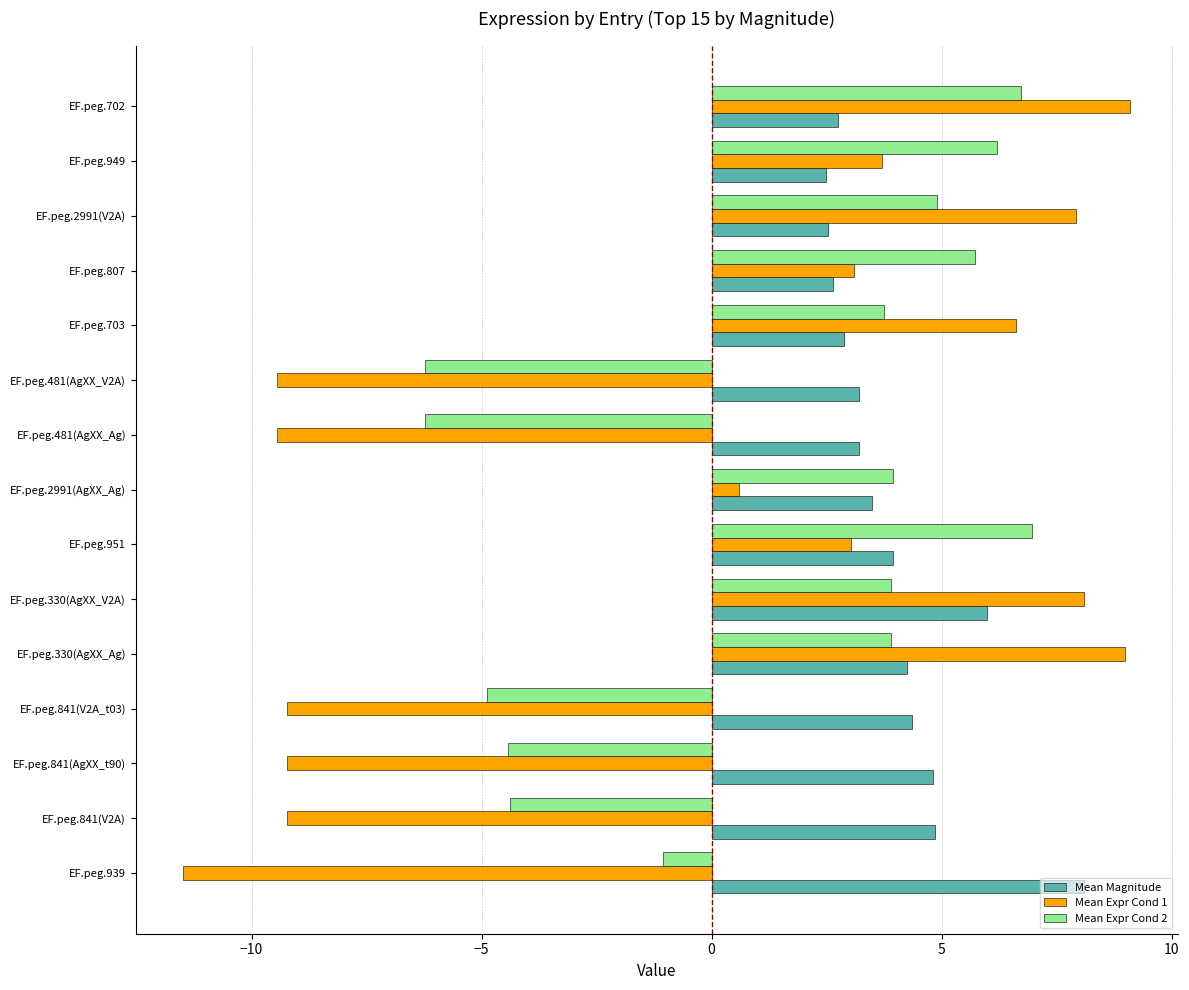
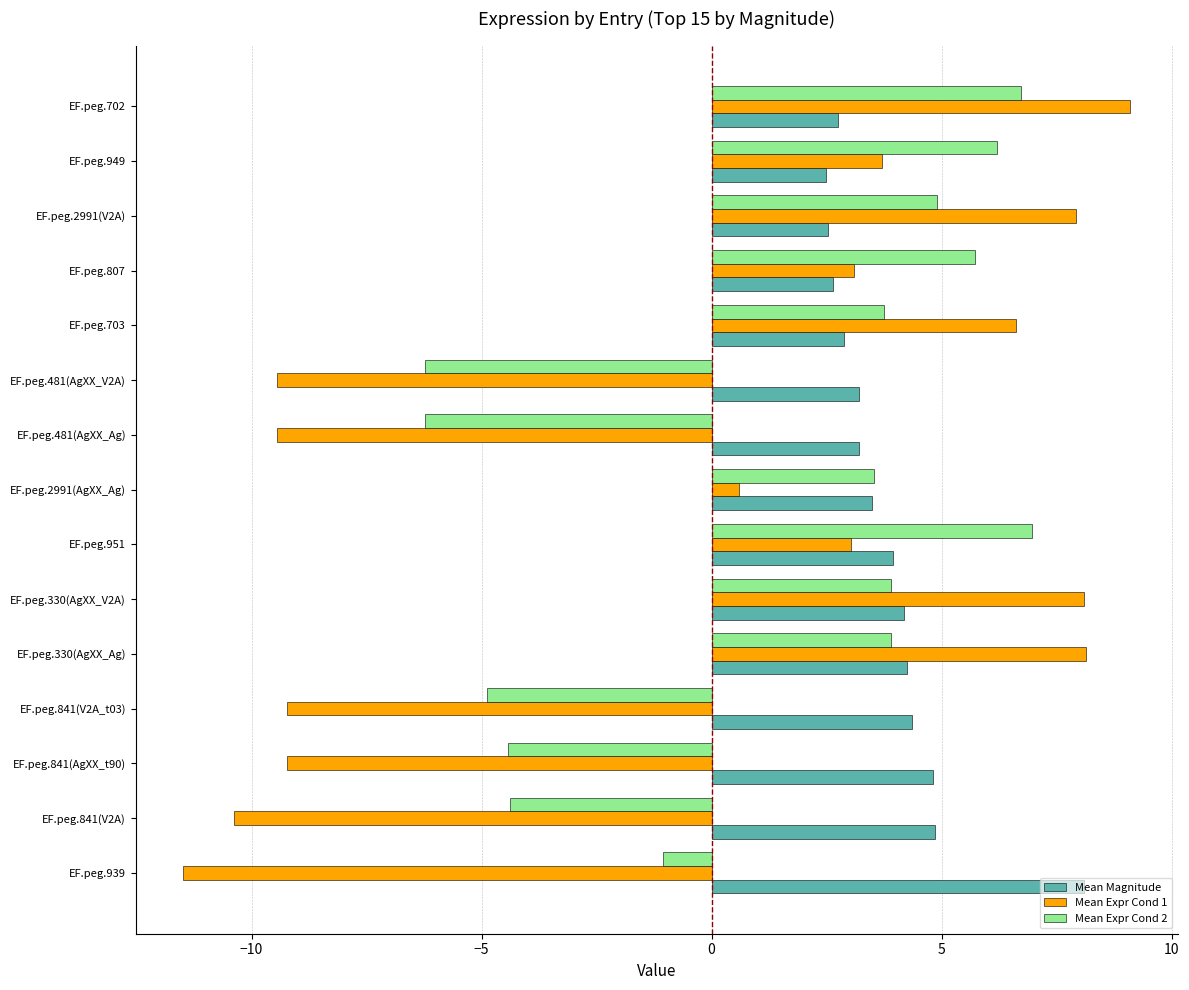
  {
    "Mean Magnitude": {
      "EF.peg.702": 2.8,
      "EF.peg.949": 2.5,
      "EF.peg.2991(V2A)": 2.5,
      "EF.peg.807": 2.6,
      "EF.peg.703": 2.9,
      "EF.peg.481(AgXX_V2A)": 3.2,
      "EF.peg.481(AgXX_Ag)": 3.2,
      "EF.peg.2991(AgXX_Ag)": 3.5,
      "EF.peg.951": 3.9,
-     "EF.peg.330(AgXX_V2A)": 6.0,
+     "EF.peg.330(AgXX_V2A)": 4.2,
      "EF.peg.330(AgXX_Ag)": 4.2,
      "EF.peg.841(V2A_t03)": 4.4,
      "EF.peg.841(AgXX_t90)": 4.8,
      "EF.peg.841(V2A)": 4.9
    },
    "Mean Expr Cond 1": {
      "EF.peg.702": 9.1,
      "EF.peg.949": 3.7,
      "EF.peg.2991(V2A)": 7.9,
      "EF.peg.807": 3.1,
      "EF.peg.703": 6.6,
      "EF.peg.481(AgXX_V2A)": -9.4,
      "EF.peg.481(AgXX_Ag)": -9.4,
      "EF.peg.2991(AgXX_Ag)": 0.6,
      "EF.peg.951": 3.0,
      "EF.peg.330(AgXX_V2A)": 8.1,
-     "EF.peg.330(AgXX_Ag)": 9.0,
+     "EF.peg.330(AgXX_Ag)": 8.1,
      "EF.peg.841(V2A_t03)": -9.2,
      "EF.peg.841(AgXX_t90)": -9.2,
-     "EF.peg.841(V2A)": -9.2,
+     "EF.peg.841(V2A)": -10.4,
      "EF.peg.939": -11.5
    },
    "Mean Expr Cond 2": {
      "EF.peg.702": 6.7,
      "EF.peg.949": 6.2,
      "EF.peg.2991(V2A)": 4.9,
      "EF.peg.807": 5.7,
      "EF.peg.703": 3.7,
      "EF.peg.481(AgXX_V2A)": -6.2,
      "EF.peg.481(AgXX_Ag)": -6.2,
-     "EF.peg.2991(AgXX_Ag)": 3.9,
+     "EF.peg.2991(AgXX_Ag)": 3.5,
      "EF.peg.951": 7.0,
      "EF.peg.330(AgXX_V2A)": 3.9,
      "EF.peg.330(AgXX_Ag)": 3.9,
      "EF.peg.841(V2A_t03)": -4.9,
      "EF.peg.841(AgXX_t90)": -4.4,
      "EF.peg.841(V2A)": -4.4,
      "EF.peg.939": -1.1
    }
  }
